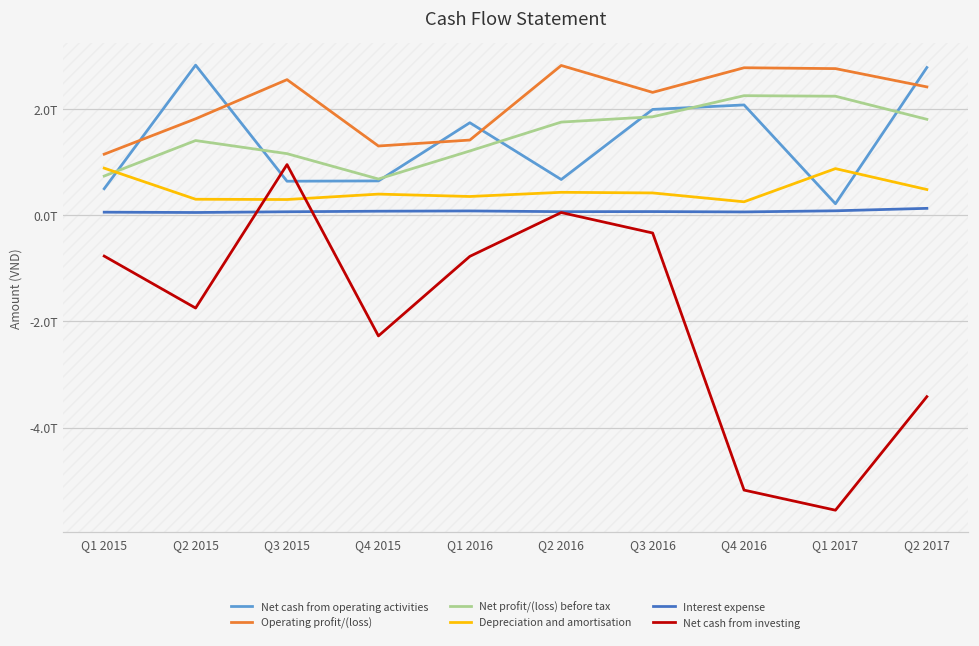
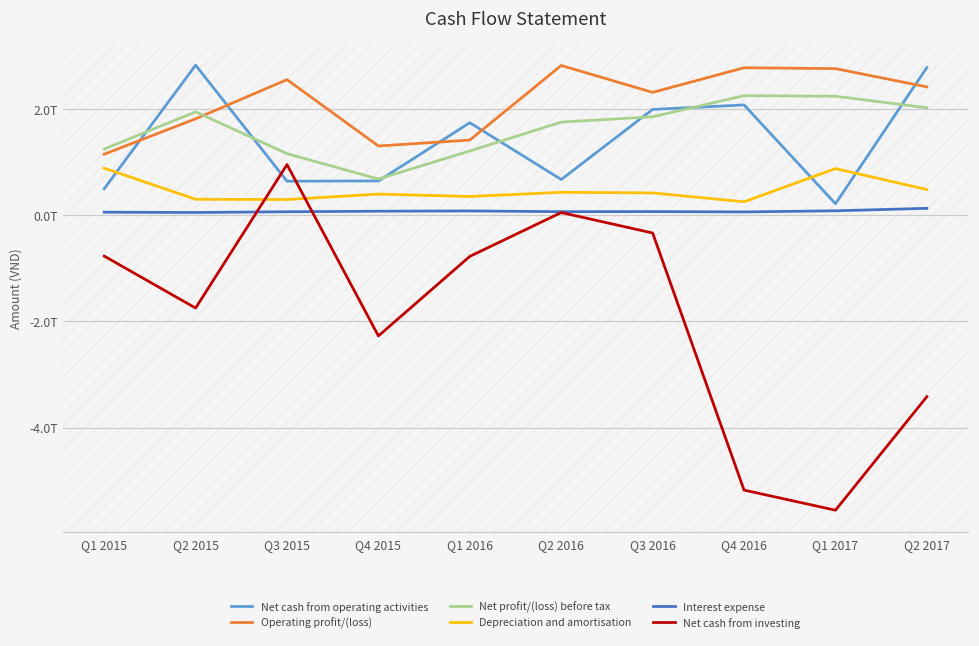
  {
    "Operating profit/(loss)": {
      "Q1 2015": "1.2T",
      "Q2 2015": "1.8T",
      "Q3 2015": "2.6T",
      "Q4 2015": "1.3T",
      "Q1 2016": "1.4T",
      "Q2 2016": "2.8T",
      "Q3 2016": "2.3T",
      "Q4 2016": "2.8T",
      "Q1 2017": "2.8T",
      "Q2 2017": "2.4T"
    },
    "Net profit/(loss) before tax": {
-     "Q1 2015": "0.7T",
-     "Q2 2015": "1.4T",
+     "Q1 2015": "1.2T",
+     "Q2 2015": "1.9T",
      "Q3 2015": "1.2T",
      "Q1 2016": "1.2T",
      "Q2 2016": "1.8T",
      "Q3 2016": "1.9T",
      "Q4 2016": "2.3T",
      "Q1 2017": "2.2T",
-     "Q2 2017": "1.8T"
+     "Q2 2017": "2.0T"
    },
    "Depreciation and amortisation": {
      "Q1 2015": "0.9T",
      "Q2 2015": "0.3T",
      "Q3 2015": "0.3T",
      "Q4 2015": "0.4T",
      "Q1 2016": "0.4T",
      "Q2 2016": "0.4T",
      "Q3 2016": "0.4T",
      "Q4 2016": "0.3T",
      "Q1 2017": "0.9T",
      "Q2 2017": "0.5T"
    },
    "Net cash from investing": {
      "Q1 2015": "-0.8T",
      "Q2 2015": "-1.7T",
      "Q3 2015": "1.0T",
      "Q4 2015": "-2.3T",
      "Q1 2016": "-0.8T",
      "Q3 2016": "-0.3T",
      "Q4 2016": "-5.2T",
      "Q1 2017": "-5.6T",
      "Q2 2017": "-3.4T"
    }
  }
